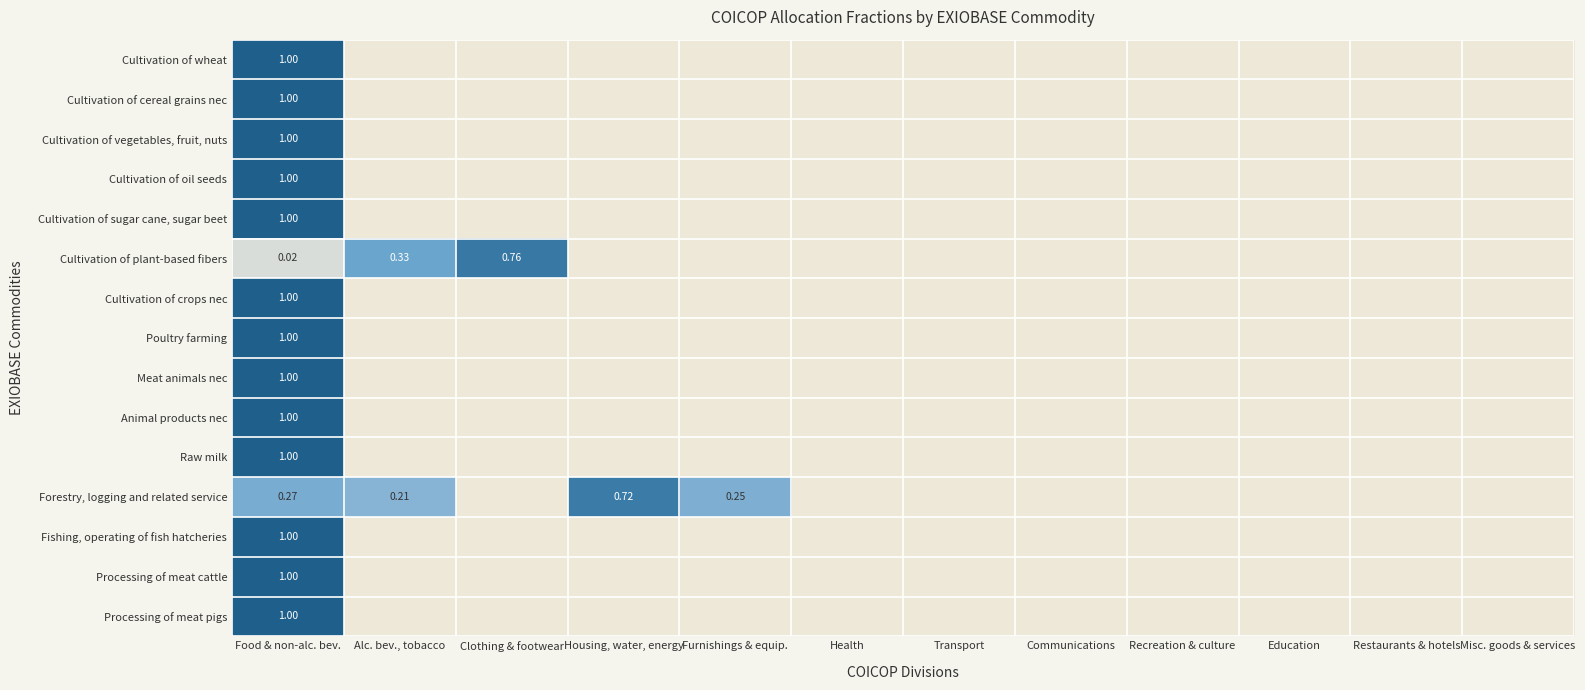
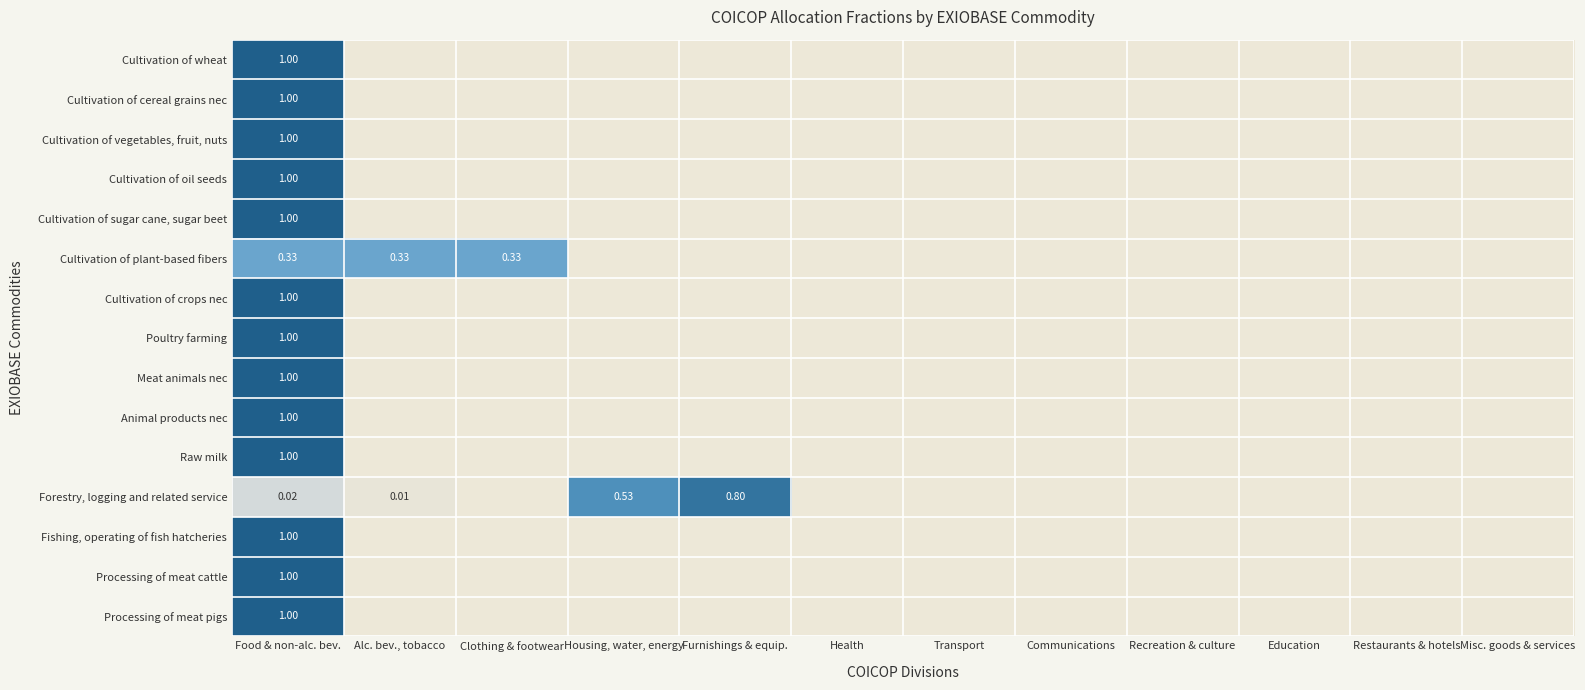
  {
    "Cultivation of wheat": {
      "Food & non-alc. bev.": 1.00
    },
    "Cultivation of cereal grains nec": {
      "Food & non-alc. bev.": 1.00
    },
    "Cultivation of vegetables, fruit, nuts": {
      "Food & non-alc. bev.": 1.00
    },
    "Cultivation of oil seeds": {
      "Food & non-alc. bev.": 1.00
    },
    "Cultivation of sugar cane, sugar beet": {
      "Food & non-alc. bev.": 1.00
    },
    "Cultivation of plant-based fibers": {
-     "Food & non-alc. bev.": 0.02,
+     "Food & non-alc. bev.": 0.33,
      "Alc. bev., tobacco": 0.33,
-     "Clothing & footwear": 0.76
+     "Clothing & footwear": 0.33
    },
    "Cultivation of crops nec": {
      "Food & non-alc. bev.": 1.00
    },
    "Poultry farming": {
      "Food & non-alc. bev.": 1.00
    },
    "Meat animals nec": {
      "Food & non-alc. bev.": 1.00
    },
    "Animal products nec": {
      "Food & non-alc. bev.": 1.00
    },
    "Raw milk": {
      "Food & non-alc. bev.": 1.00
    },
    "Forestry, logging and related service": {
-     "Food & non-alc. bev.": 0.27,
-     "Alc. bev., tobacco": 0.21,
-     "Housing, water, energy": 0.72,
-     "Furnishings & equip.": 0.25
+     "Food & non-alc. bev.": 0.02,
+     "Alc. bev., tobacco": 0.01,
+     "Housing, water, energy": 0.53,
+     "Furnishings & equip.": 0.80
    },
    "Fishing, operating of fish hatcheries": {
      "Food & non-alc. bev.": 1.00
    },
    "Processing of meat cattle": {
      "Food & non-alc. bev.": 1.00
    },
    "Processing of meat pigs": {
      "Food & non-alc. bev.": 1.00
    }
  }
